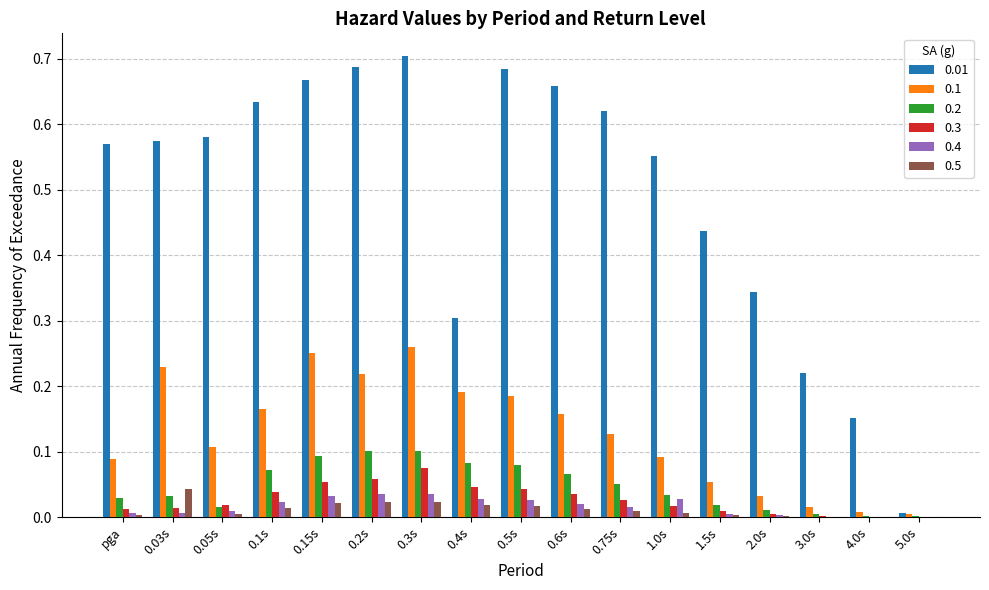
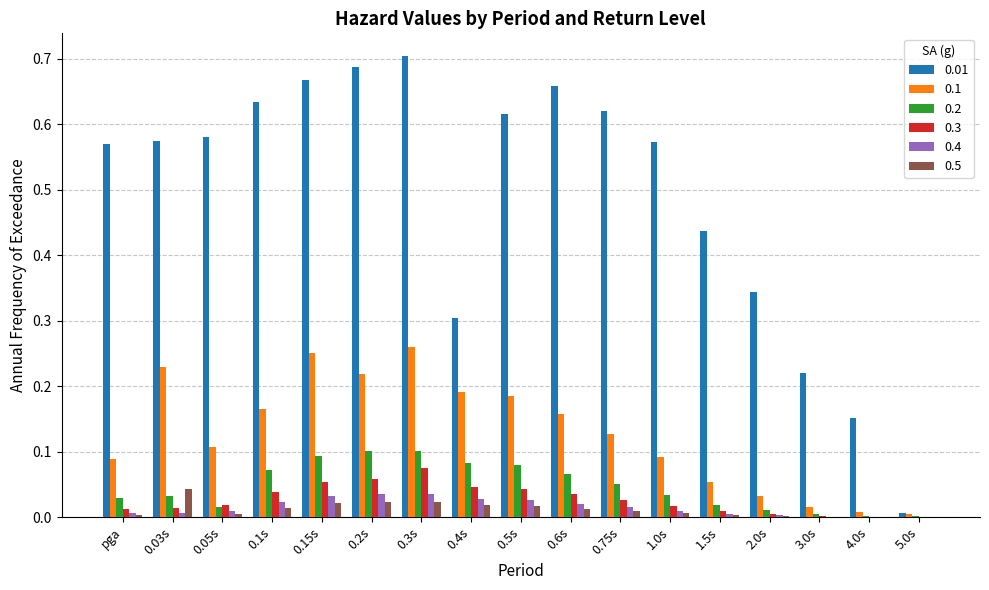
  {
    "0.01": {
      "pga": 0.57,
      "0.03s": 0.57,
      "0.05s": 0.58,
      "0.1s": 0.63,
      "0.15s": 0.67,
      "0.2s": 0.69,
      "0.3s": 0.70,
      "0.4s": 0.30,
-     "0.5s": 0.68,
+     "0.5s": 0.61,
      "0.6s": 0.66,
      "0.75s": 0.62,
-     "1.0s": 0.55,
+     "1.0s": 0.57,
      "1.5s": 0.44,
      "2.0s": 0.34,
      "3.0s": 0.22,
      "4.0s": 0.15,
      "5.0s": 0.01
    },
    "0.1": {
      "pga": 0.09,
      "0.03s": 0.23,
      "0.05s": 0.11,
      "0.1s": 0.17,
      "0.15s": 0.25,
      "0.2s": 0.22,
      "0.3s": 0.26,
      "0.4s": 0.19,
      "0.5s": 0.18,
      "0.6s": 0.16,
      "0.75s": 0.13,
      "1.0s": 0.09,
      "1.5s": 0.05,
      "2.0s": 0.03,
      "3.0s": 0.02,
      "4.0s": 0.01,
      "5.0s": 0.01
    },
    "0.2": {
      "pga": 0.03,
      "0.03s": 0.03,
      "0.05s": 0.02,
      "0.1s": 0.07,
      "0.15s": 0.09,
      "0.2s": 0.10,
      "0.3s": 0.10,
      "0.4s": 0.08,
      "0.5s": 0.08,
      "0.6s": 0.07,
      "0.75s": 0.05,
      "1.0s": 0.03,
      "1.5s": 0.02,
      "2.0s": 0.01,
      "3.0s": 0.00
    },
    "0.3": {
      "pga": 0.01,
      "0.03s": 0.01,
      "0.05s": 0.02,
      "0.1s": 0.04,
      "0.15s": 0.05,
      "0.2s": 0.06,
      "0.3s": 0.07,
      "0.4s": 0.05,
      "0.5s": 0.04,
      "0.6s": 0.03,
      "0.75s": 0.03,
      "1.0s": 0.02,
      "1.5s": 0.01,
      "2.0s": 0.00
    },
    "0.4": {
      "pga": 0.01,
      "0.03s": 0.01,
      "0.05s": 0.01,
      "0.1s": 0.02,
      "0.15s": 0.03,
      "0.2s": 0.04,
      "0.3s": 0.03,
      "0.4s": 0.03,
      "0.5s": 0.03,
      "0.6s": 0.02,
      "0.75s": 0.02,
-     "1.0s": 0.03,
+     "1.0s": 0.01,
      "1.5s": 0.00
    },
    "0.5": {
      "0.03s": 0.04,
      "0.05s": 0.01,
      "0.1s": 0.01,
      "0.15s": 0.02,
      "0.2s": 0.02,
      "0.3s": 0.02,
      "0.4s": 0.02,
      "0.5s": 0.02,
      "0.6s": 0.01,
      "0.75s": 0.01,
      "1.0s": 0.01
    }
  }
